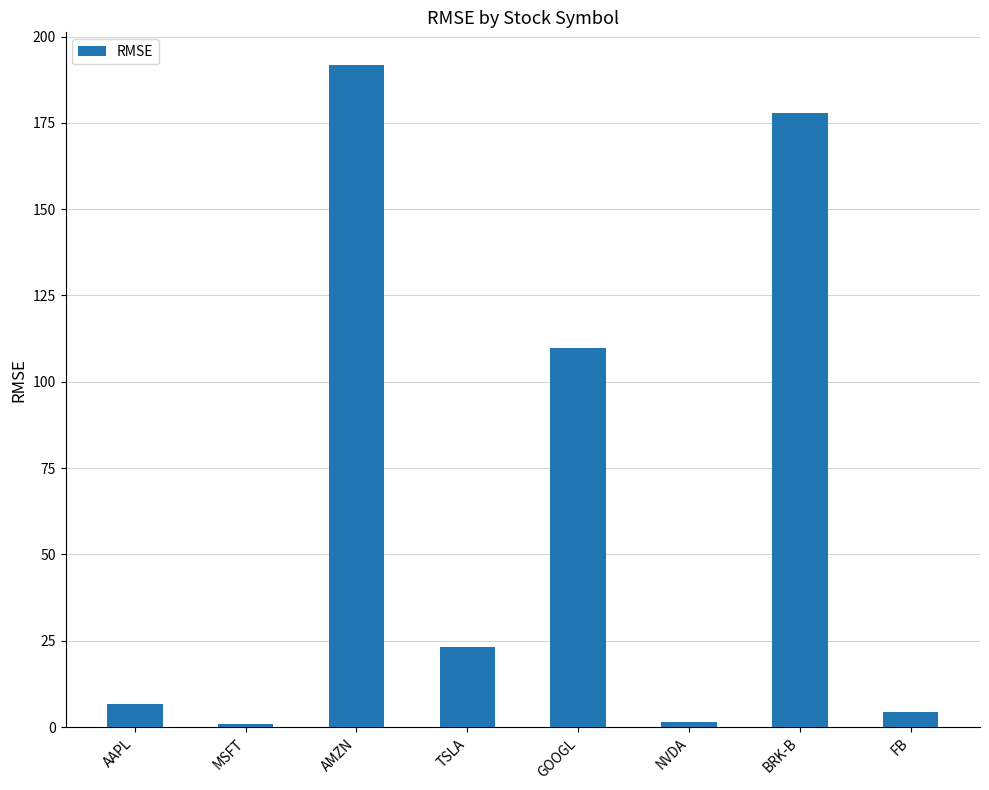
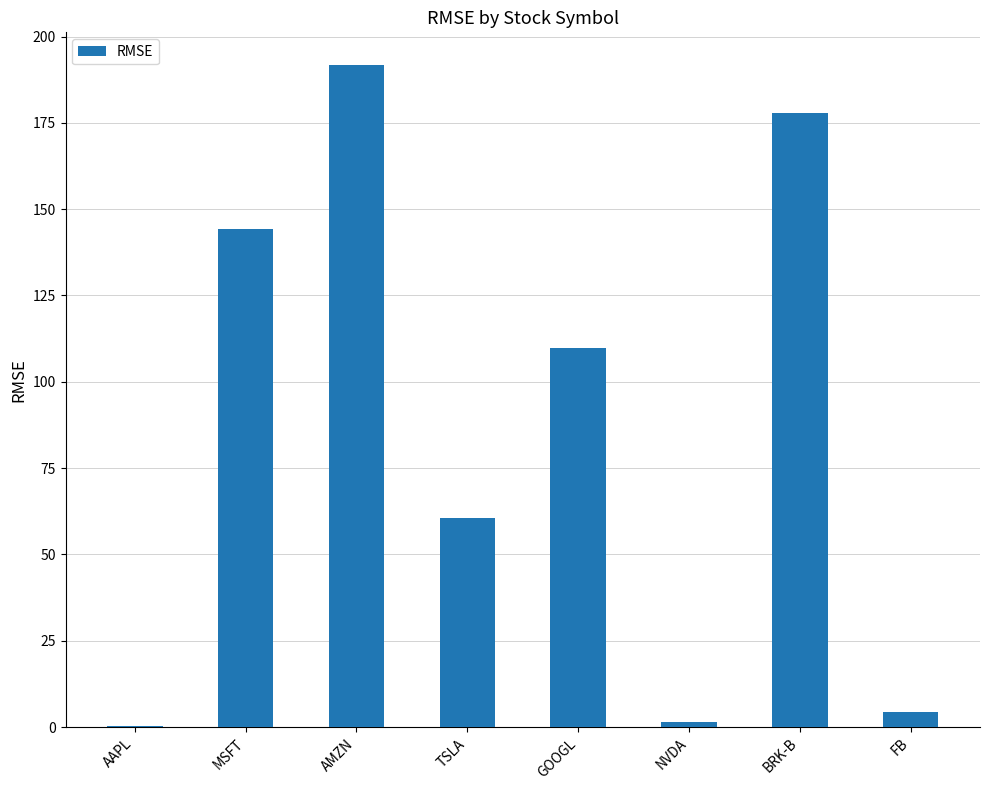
  {
-   "AAPL": 7,
-   "MSFT": 1,
+   "AAPL": 0,
+   "MSFT": 144,
    "AMZN": 192,
-   "TSLA": 23,
+   "TSLA": 60,
    "GOOGL": 110,
    "NVDA": 2,
    "BRK-B": 178,
    "FB": 5
  }
